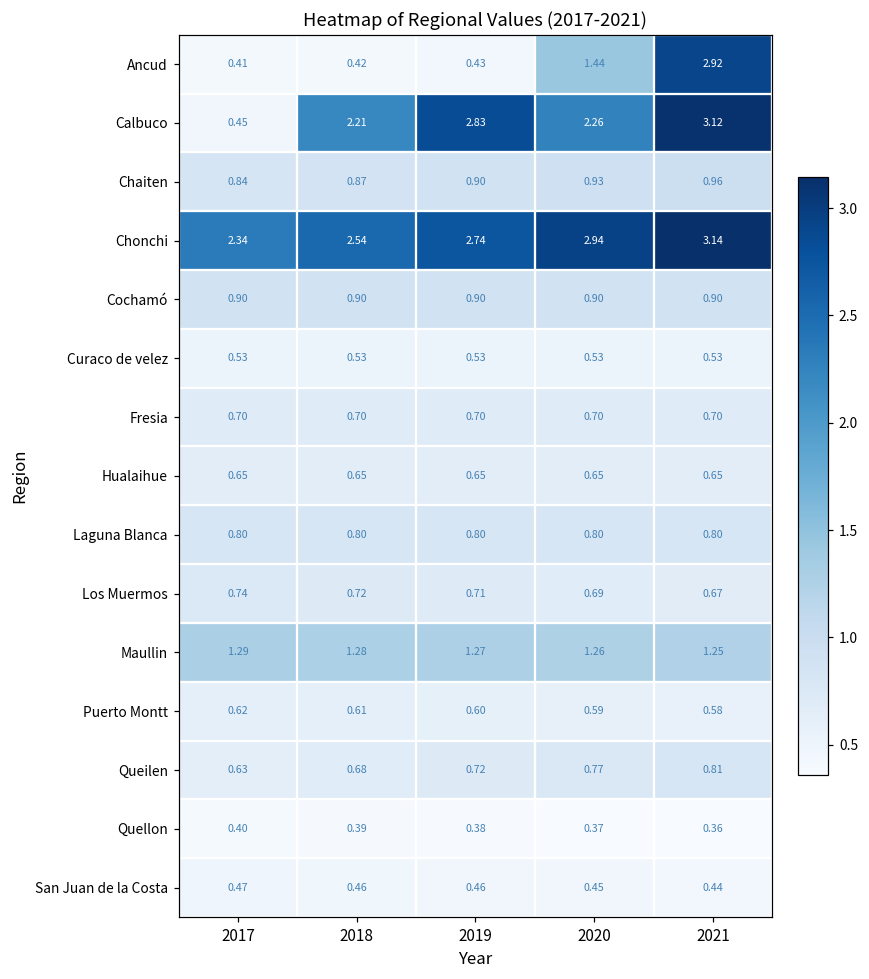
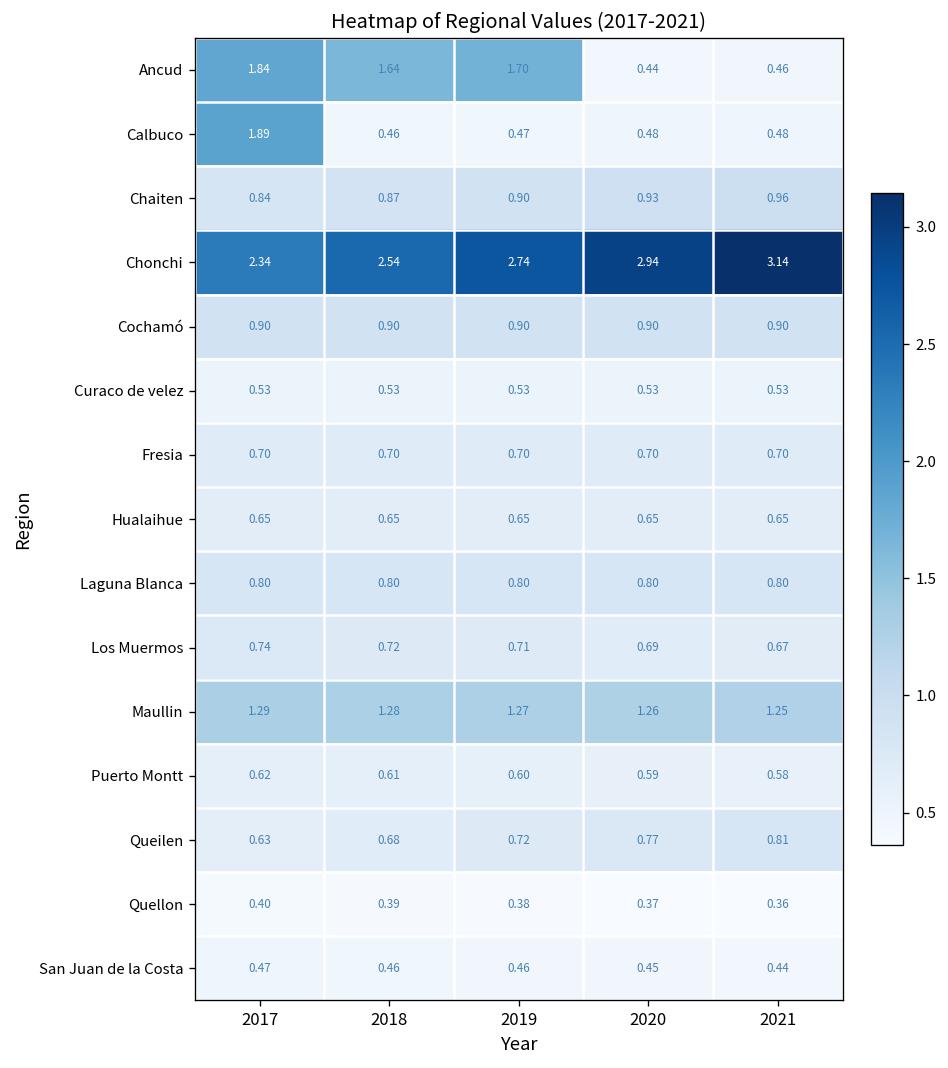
  {
    "Ancud": {
-     "2017": 0.41,
-     "2018": 0.42,
-     "2019": 0.43,
-     "2020": 1.44,
-     "2021": 2.92
+     "2017": 1.84,
+     "2018": 1.64,
+     "2019": 1.70,
+     "2020": 0.44,
+     "2021": 0.46
    },
    "Calbuco": {
-     "2017": 0.45,
-     "2018": 2.21,
-     "2019": 2.83,
-     "2020": 2.26,
-     "2021": 3.12
+     "2017": 1.89,
+     "2018": 0.46,
+     "2019": 0.47,
+     "2020": 0.48,
+     "2021": 0.48
    },
    "Chaiten": {
      "2017": 0.84,
      "2018": 0.87,
      "2019": 0.90,
      "2020": 0.93,
      "2021": 0.96
    },
    "Chonchi": {
      "2017": 2.34,
      "2018": 2.54,
      "2019": 2.74,
      "2020": 2.94,
      "2021": 3.14
    },
    "Cochamó": {
      "2017": 0.90,
      "2018": 0.90,
      "2019": 0.90,
      "2020": 0.90,
      "2021": 0.90
    },
    "Curaco de velez": {
      "2017": 0.53,
      "2018": 0.53,
      "2019": 0.53,
      "2020": 0.53,
      "2021": 0.53
    },
    "Fresia": {
      "2017": 0.70,
      "2018": 0.70,
      "2019": 0.70,
      "2020": 0.70,
      "2021": 0.70
    },
    "Hualaihue": {
      "2017": 0.65,
      "2018": 0.65,
      "2019": 0.65,
      "2020": 0.65,
      "2021": 0.65
    },
    "Laguna Blanca": {
      "2017": 0.80,
      "2018": 0.80,
      "2019": 0.80,
      "2020": 0.80,
      "2021": 0.80
    },
    "Los Muermos": {
      "2017": 0.74,
      "2018": 0.72,
      "2019": 0.71,
      "2020": 0.69,
      "2021": 0.67
    },
    "Maullin": {
      "2017": 1.29,
      "2018": 1.28,
      "2019": 1.27,
      "2020": 1.26,
      "2021": 1.25
    },
    "Puerto Montt": {
      "2017": 0.62,
      "2018": 0.61,
      "2019": 0.60,
      "2020": 0.59,
      "2021": 0.58
    },
    "Queilen": {
      "2017": 0.63,
      "2018": 0.68,
      "2019": 0.72,
      "2020": 0.77,
      "2021": 0.81
    },
    "Quellon": {
      "2017": 0.40,
      "2018": 0.39,
      "2019": 0.38,
      "2020": 0.37,
      "2021": 0.36
    },
    "San Juan de la Costa": {
      "2017": 0.47,
      "2018": 0.46,
      "2019": 0.46,
      "2020": 0.45,
      "2021": 0.44
    }
  }
